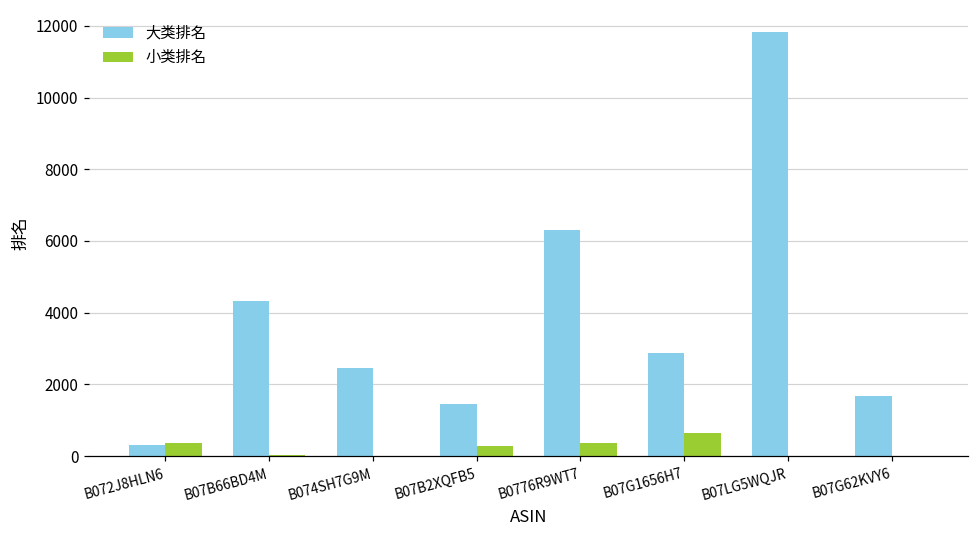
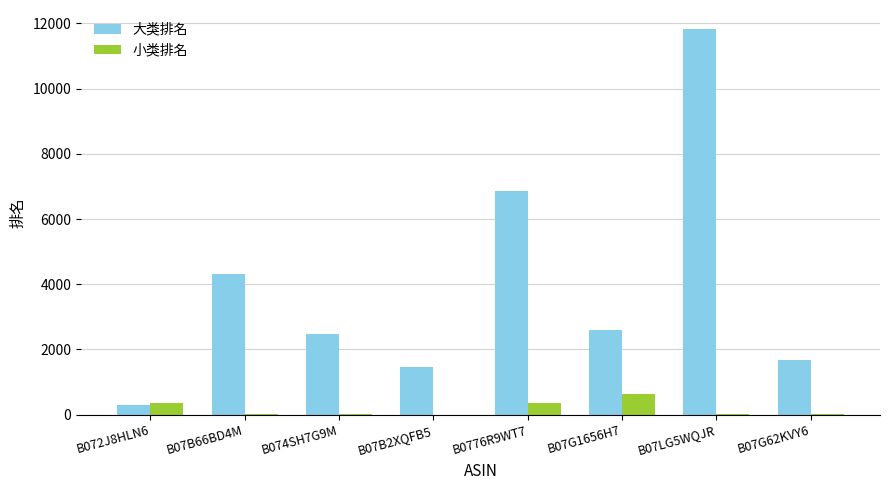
  {
    "大类排名": {
      "B072J8HLN6": 300,
      "B07B66BD4M": 4300,
      "B074SH7G9M": 2500,
      "B07B2XQFB5": 1500,
-     "B0776R9WT7": 6300,
-     "B07G1656H7": 2900,
+     "B0776R9WT7": 6900,
+     "B07G1656H7": 2600,
      "B07LG5WQJR": 11800,
      "B07G62KVY6": 1700
    },
    "小类排名": {
      "B072J8HLN6": 400,
-     "B07B2XQFB5": 300,
+     "B07B2XQFB5": 0,
      "B0776R9WT7": 400,
      "B07G1656H7": 600
    }
  }
